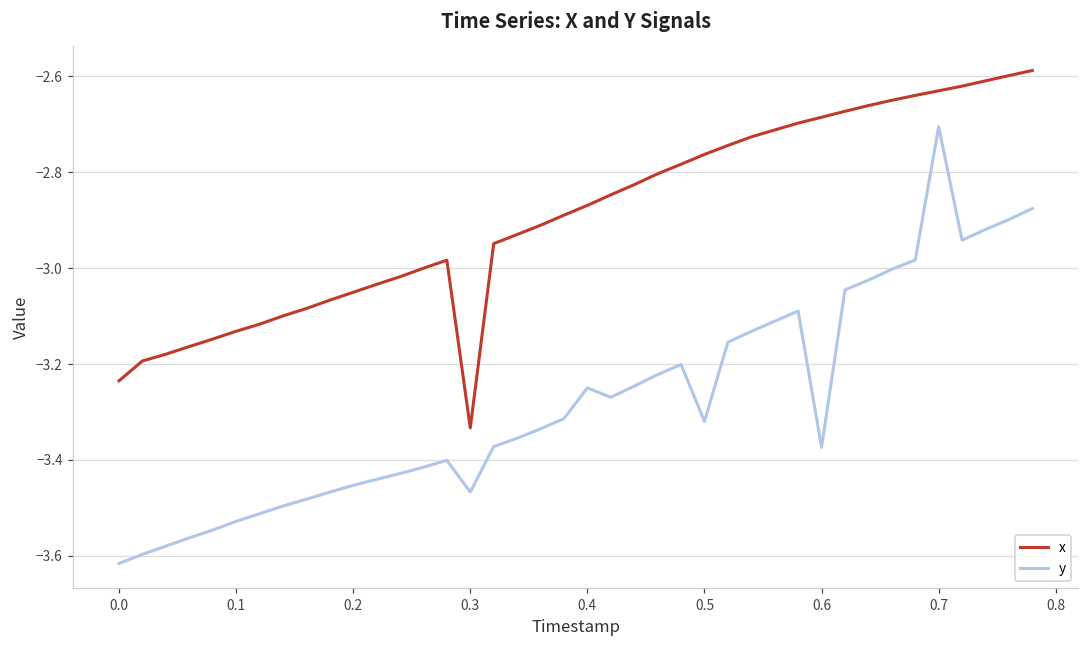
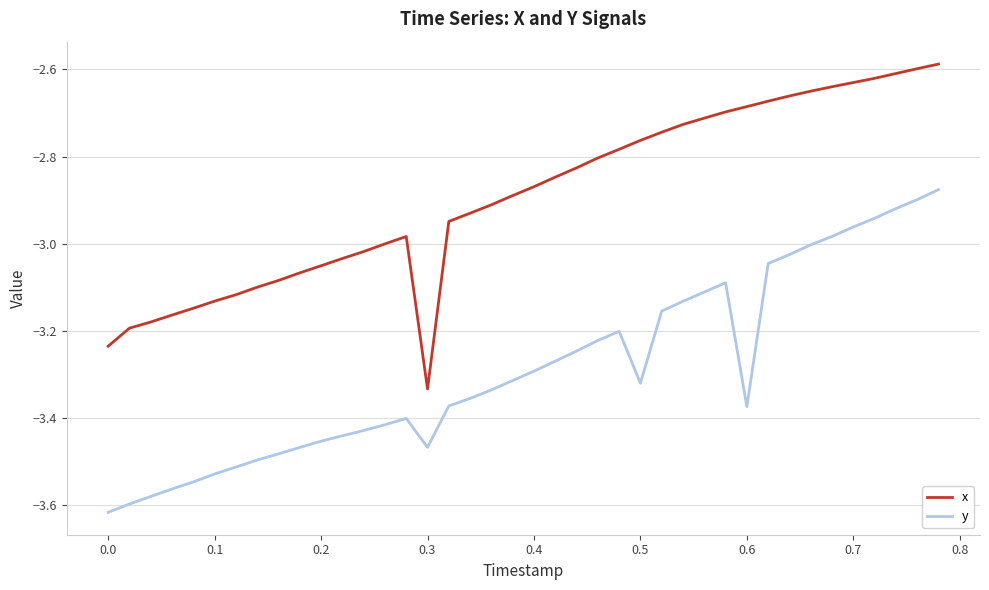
  {
    "x": {
      "0.0": -3.24,
      "0.1": -3.13,
      "0.2": -3.05,
      "0.3": -3.33,
      "0.4": -2.87,
      "0.5": -2.76,
      "0.6": -2.69,
      "0.7": -2.63
    },
    "y": {
      "0.0": -3.62,
      "0.1": -3.53,
      "0.2": -3.45,
      "0.3": -3.47,
-     "0.4": -3.25,
+     "0.4": -3.29,
      "0.5": -3.32,
      "0.6": -3.37,
-     "0.7": -2.71
+     "0.7": -2.96
    }
  }
